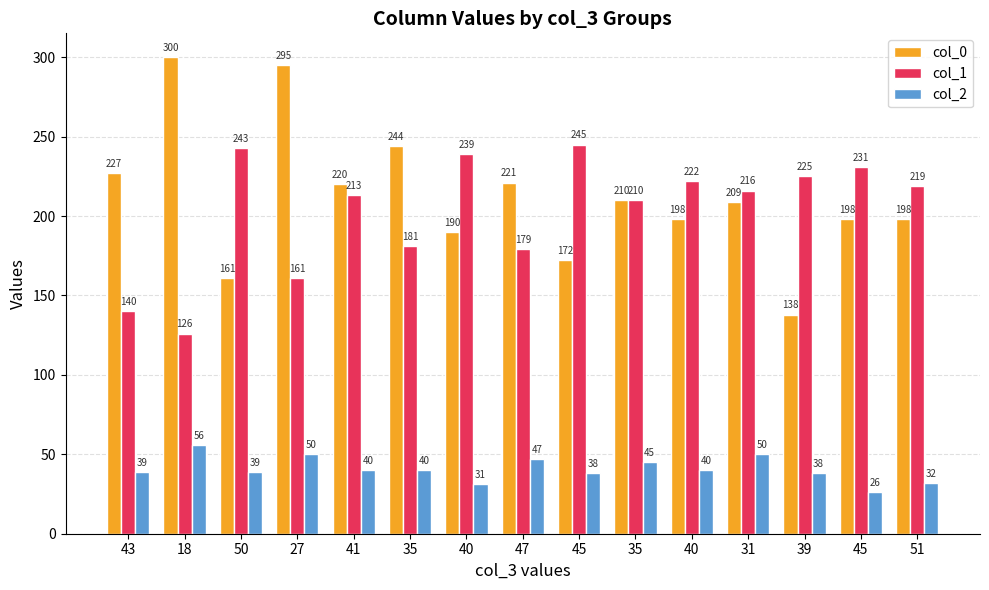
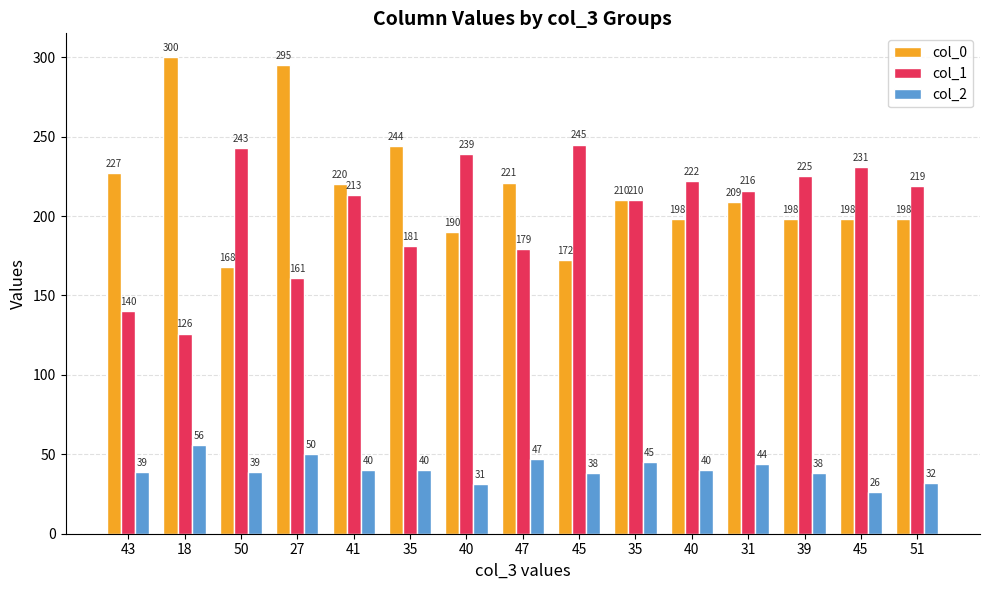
  {
    "col_0": {
      "43": 227,
      "18": 300,
-     "50": 161,
+     "50": 168,
      "27": 295,
      "41": 220,
      "47": 221,
      "31": 209,
-     "39": 138,
+     "39": 198,
      "51": 198
    },
    "col_1": {
      "43": 140,
      "18": 126,
      "50": 243,
      "27": 161,
      "41": 213,
      "47": 179,
      "31": 216,
      "39": 225,
      "51": 219
    },
    "col_2": {
      "43": 39,
      "18": 56,
      "50": 39,
      "27": 50,
      "41": 40,
      "47": 47,
-     "31": 50,
+     "31": 44,
      "39": 38,
      "51": 32
    }
  }
